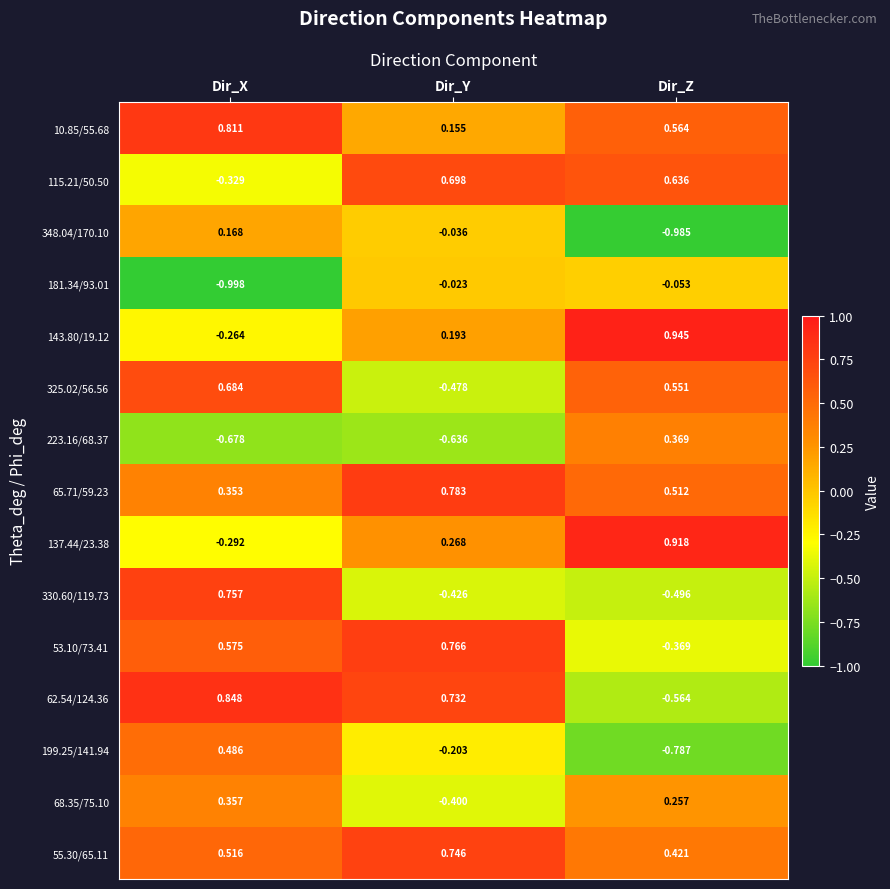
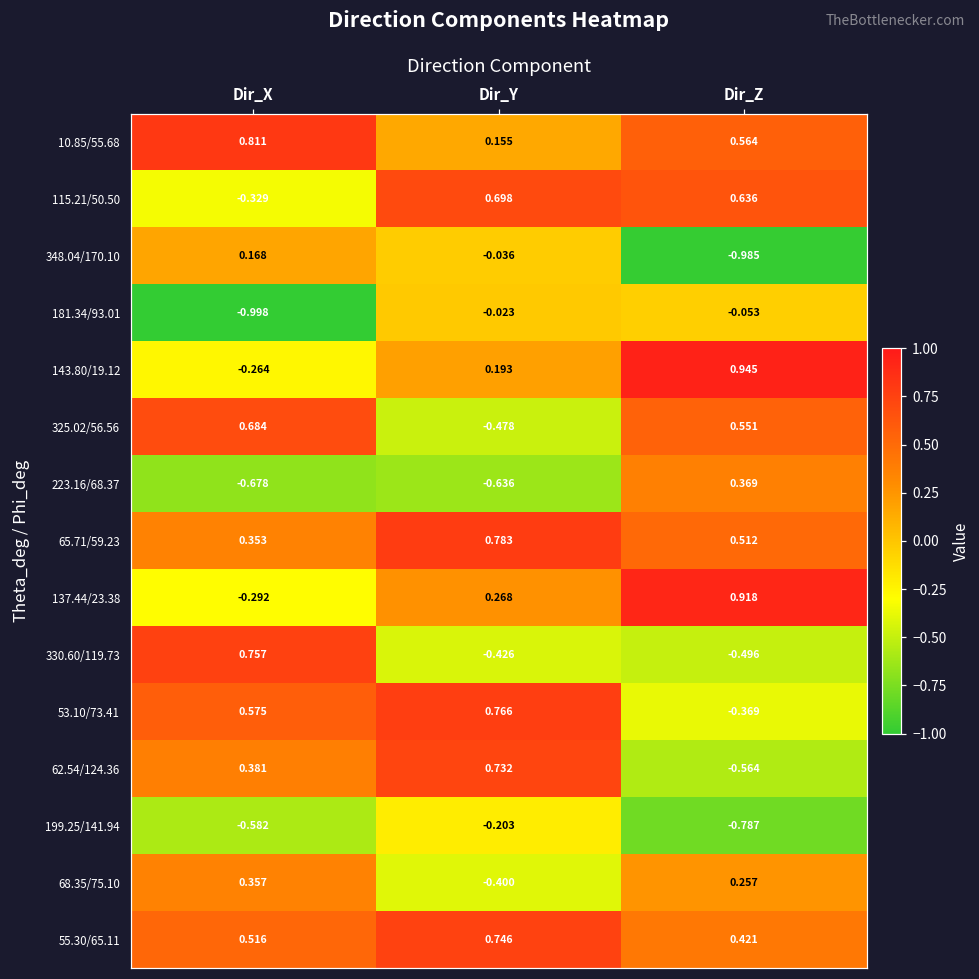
  {
    "10.85/55.68": {
      "Dir_X": 0.811,
      "Dir_Y": 0.155,
      "Dir_Z": 0.564
    },
    "115.21/50.50": {
      "Dir_X": -0.329,
      "Dir_Y": 0.698,
      "Dir_Z": 0.636
    },
    "348.04/170.10": {
      "Dir_X": 0.168,
      "Dir_Y": -0.036,
      "Dir_Z": -0.985
    },
    "181.34/93.01": {
      "Dir_X": -0.998,
      "Dir_Y": -0.023,
      "Dir_Z": -0.053
    },
    "143.80/19.12": {
      "Dir_X": -0.264,
      "Dir_Y": 0.193,
      "Dir_Z": 0.945
    },
    "325.02/56.56": {
      "Dir_X": 0.684,
      "Dir_Y": -0.478,
      "Dir_Z": 0.551
    },
    "223.16/68.37": {
      "Dir_X": -0.678,
      "Dir_Y": -0.636,
      "Dir_Z": 0.369
    },
    "65.71/59.23": {
      "Dir_X": 0.353,
      "Dir_Y": 0.783,
      "Dir_Z": 0.512
    },
    "137.44/23.38": {
      "Dir_X": -0.292,
      "Dir_Y": 0.268,
      "Dir_Z": 0.918
    },
    "330.60/119.73": {
      "Dir_X": 0.757,
      "Dir_Y": -0.426,
      "Dir_Z": -0.496
    },
    "53.10/73.41": {
      "Dir_X": 0.575,
      "Dir_Y": 0.766,
      "Dir_Z": -0.369
    },
    "62.54/124.36": {
-     "Dir_X": 0.848,
+     "Dir_X": 0.381,
      "Dir_Y": 0.732,
      "Dir_Z": -0.564
    },
    "199.25/141.94": {
-     "Dir_X": 0.486,
+     "Dir_X": -0.582,
      "Dir_Y": -0.203,
      "Dir_Z": -0.787
    },
    "68.35/75.10": {
      "Dir_X": 0.357,
      "Dir_Y": -0.400,
      "Dir_Z": 0.257
    },
    "55.30/65.11": {
      "Dir_X": 0.516,
      "Dir_Y": 0.746,
      "Dir_Z": 0.421
    }
  }
